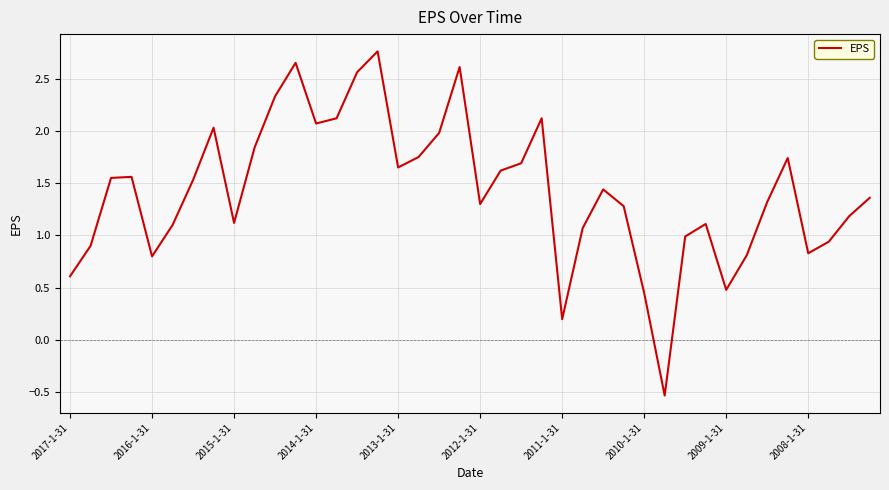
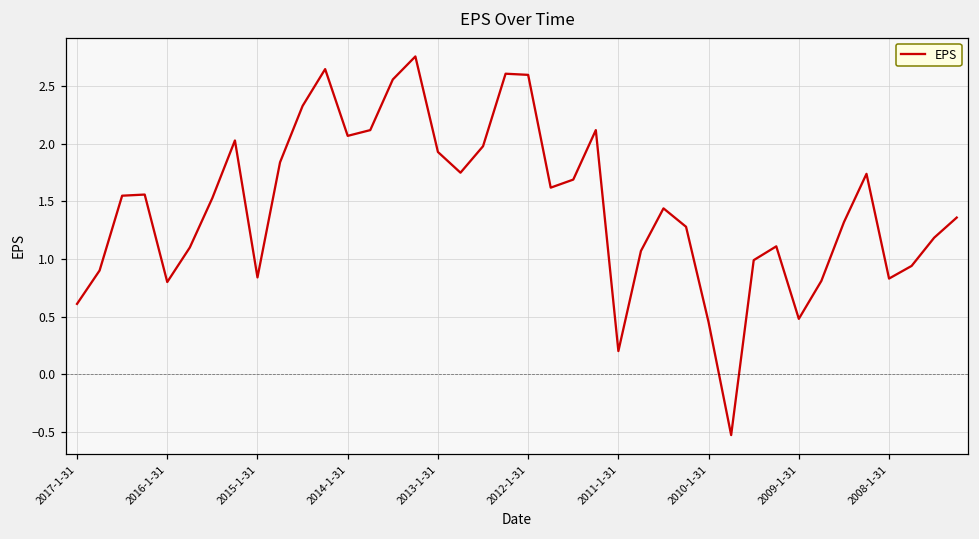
  {
    "2017-1-31": 0.61,
    "2016-1-31": 0.80,
-   "2015-1-31": 1.12,
+   "2015-1-31": 0.84,
    "2014-1-31": 2.07,
-   "2013-1-31": 1.65,
-   "2012-1-31": 1.3,
+   "2013-1-31": 1.93,
+   "2012-1-31": 2.6,
    "2011-1-31": 0.20,
    "2010-1-31": 0.45,
    "2009-1-31": 0.48,
    "2008-1-31": 0.83
  }
